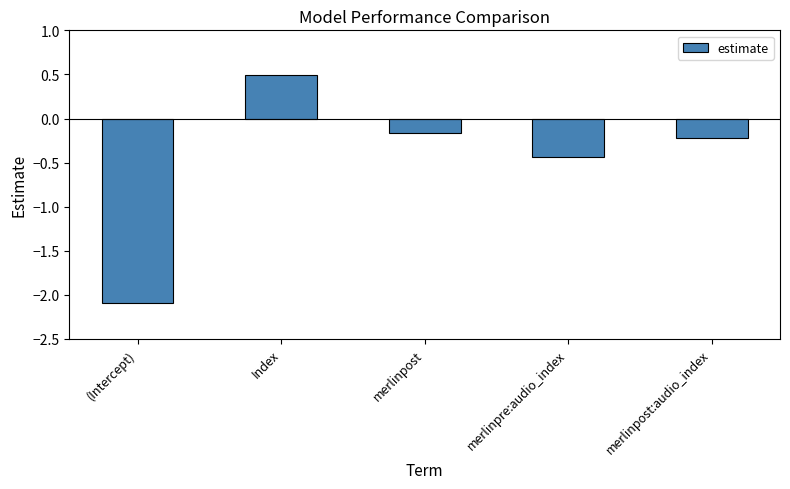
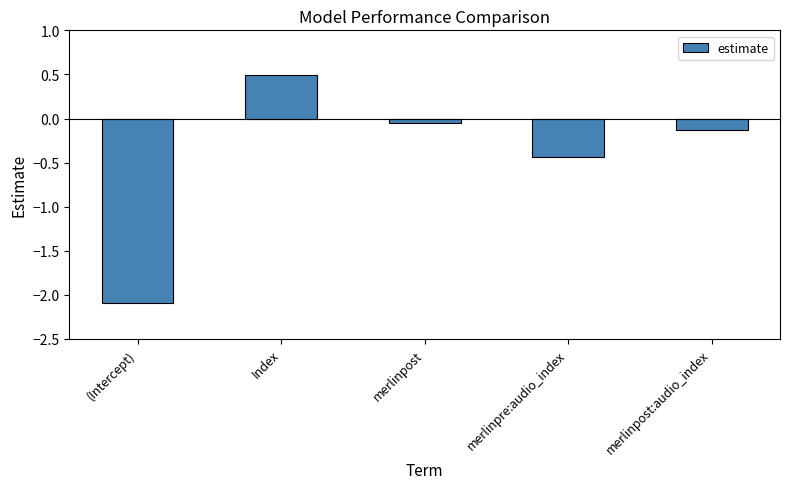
  {
    "(Intercept)": -2.1,
    "Index": 0.5,
-   "merlinpost": -0.2,
+   "merlinpost": -0.1,
    "merlinpre:audio_index": -0.4,
-   "merlinpost:audio_index": -0.2
+   "merlinpost:audio_index": -0.1
  }
